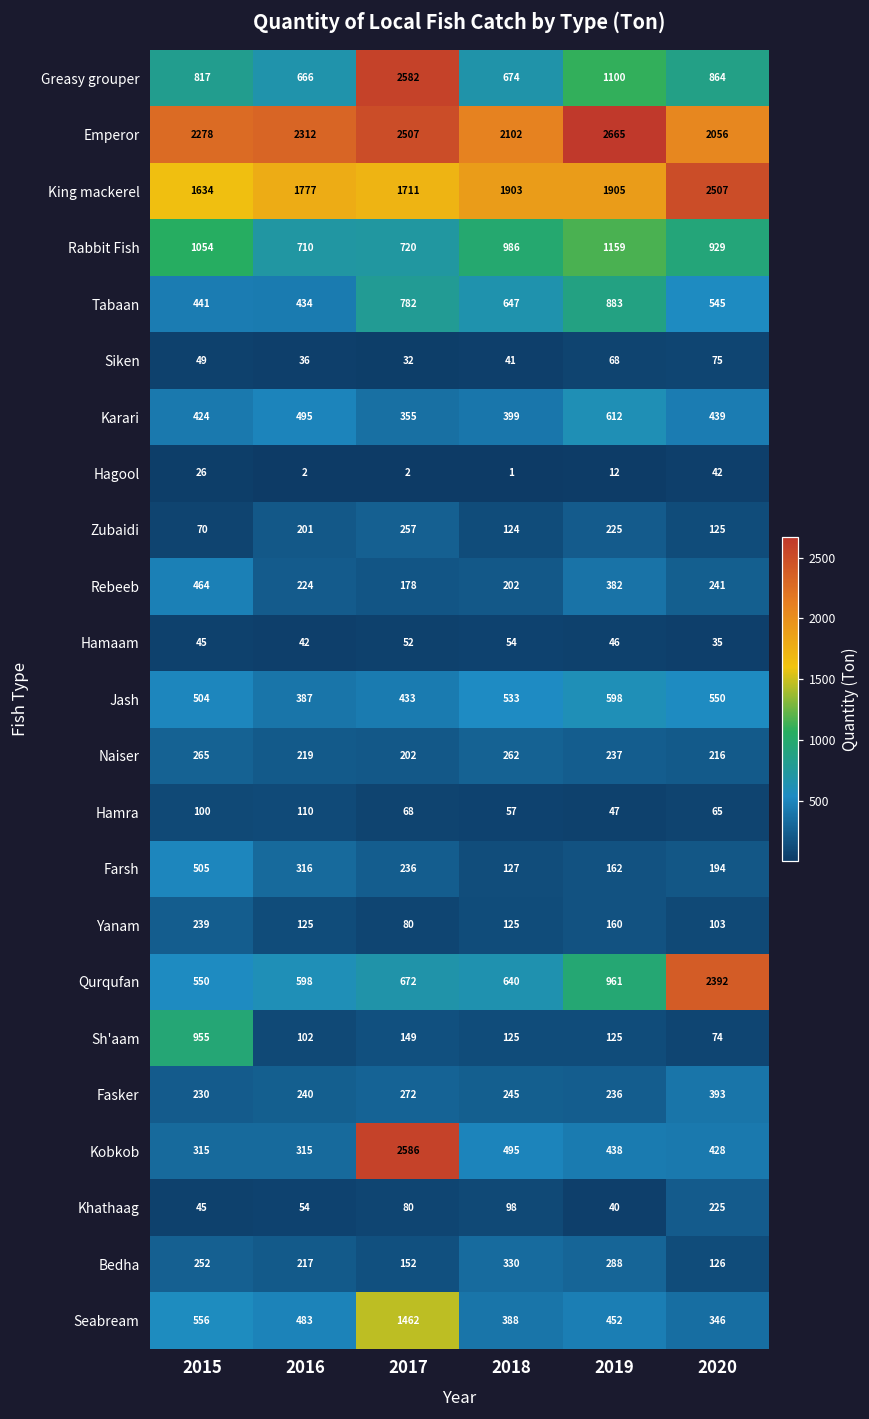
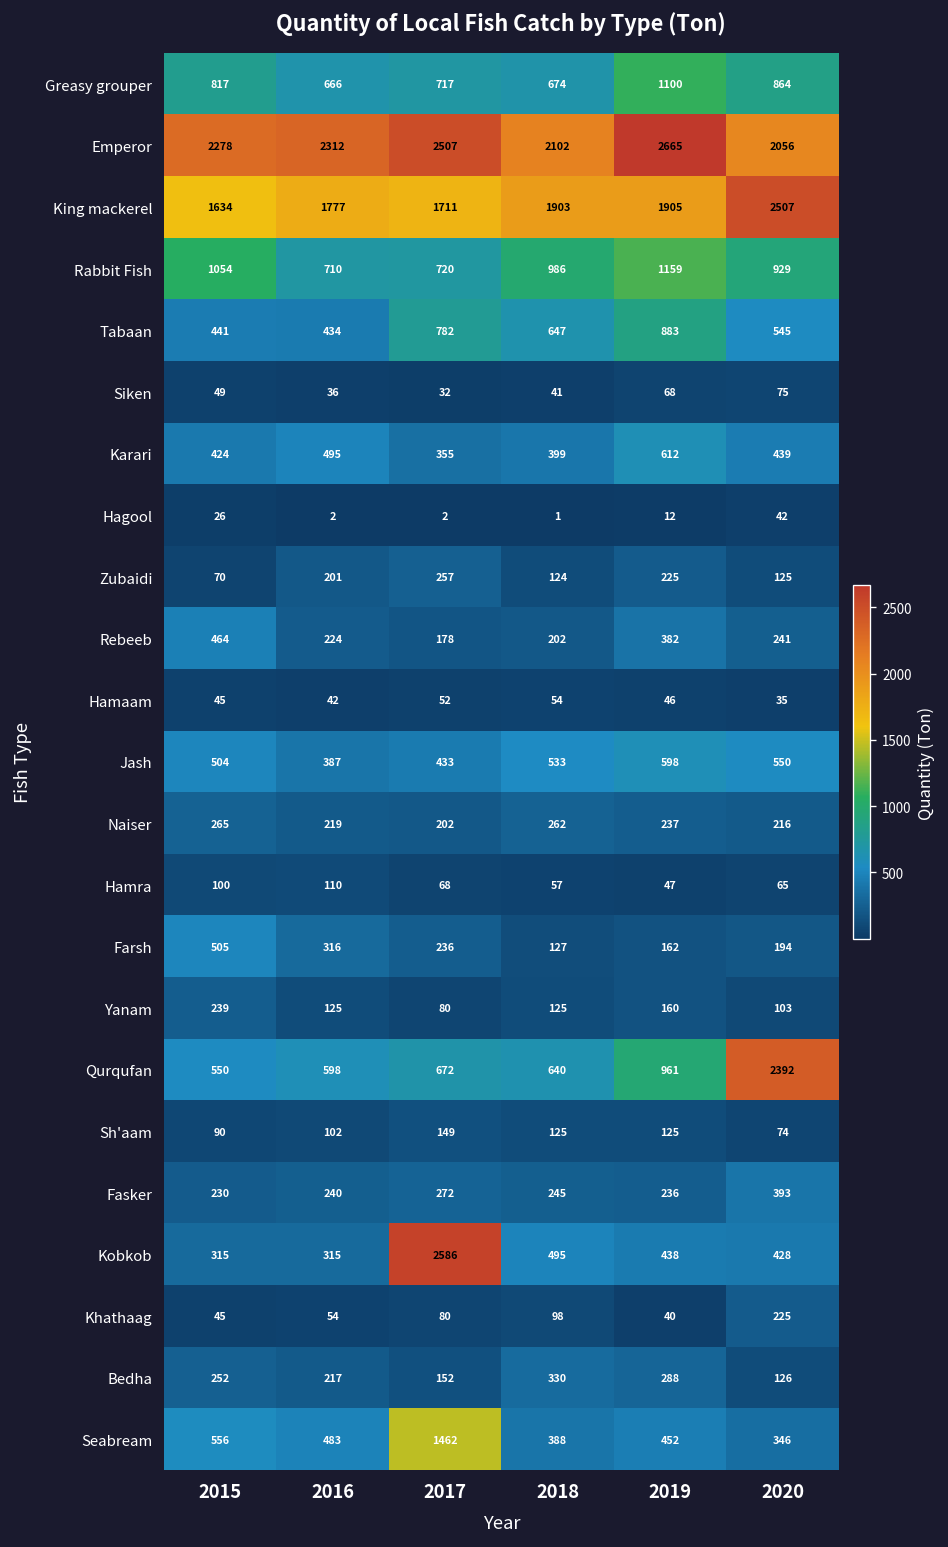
  {
    "Greasy grouper": {
      "2015": 817,
      "2016": 666,
-     "2017": 2582,
+     "2017": 717,
      "2018": 674,
      "2019": 1100,
      "2020": 864
    },
    "Emperor": {
      "2015": 2278,
      "2016": 2312,
      "2017": 2507,
      "2018": 2102,
      "2019": 2665,
      "2020": 2056
    },
    "King mackerel": {
      "2015": 1634,
      "2016": 1777,
      "2017": 1711,
      "2018": 1903,
      "2019": 1905,
      "2020": 2507
    },
    "Rabbit Fish": {
      "2015": 1054,
      "2016": 710,
      "2017": 720,
      "2018": 986,
      "2019": 1159,
      "2020": 929
    },
    "Tabaan": {
      "2015": 441,
      "2016": 434,
      "2017": 782,
      "2018": 647,
      "2019": 883,
      "2020": 545
    },
    "Siken": {
      "2015": 49,
      "2016": 36,
      "2017": 32,
      "2018": 41,
      "2019": 68,
      "2020": 75
    },
    "Karari": {
      "2015": 424,
      "2016": 495,
      "2017": 355,
      "2018": 399,
      "2019": 612,
      "2020": 439
    },
    "Hagool": {
      "2015": 26,
      "2016": 2,
      "2017": 2,
      "2018": 1,
      "2019": 12,
      "2020": 42
    },
    "Zubaidi": {
      "2015": 70,
      "2016": 201,
      "2017": 257,
      "2018": 124,
      "2019": 225,
      "2020": 125
    },
    "Rebeeb": {
      "2015": 464,
      "2016": 224,
      "2017": 178,
      "2018": 202,
      "2019": 382,
      "2020": 241
    },
    "Hamaam": {
      "2015": 45,
      "2016": 42,
      "2017": 52,
      "2018": 54,
      "2019": 46,
      "2020": 35
    },
    "Jash": {
      "2015": 504,
      "2016": 387,
      "2017": 433,
      "2018": 533,
      "2019": 598,
      "2020": 550
    },
    "Naiser": {
      "2015": 265,
      "2016": 219,
      "2017": 202,
      "2018": 262,
      "2019": 237,
      "2020": 216
    },
    "Hamra": {
      "2015": 100,
      "2016": 110,
      "2017": 68,
      "2018": 57,
      "2019": 47,
      "2020": 65
    },
    "Farsh": {
      "2015": 505,
      "2016": 316,
      "2017": 236,
      "2018": 127,
      "2019": 162,
      "2020": 194
    },
    "Yanam": {
      "2015": 239,
      "2016": 125,
      "2017": 80,
      "2018": 125,
      "2019": 160,
      "2020": 103
    },
    "Qurqufan": {
      "2015": 550,
      "2016": 598,
      "2017": 672,
      "2018": 640,
      "2019": 961,
      "2020": 2392
    },
    "Sh'aam": {
-     "2015": 955,
+     "2015": 90,
      "2016": 102,
      "2017": 149,
      "2018": 125,
      "2019": 125,
      "2020": 74
    },
    "Fasker": {
      "2015": 230,
      "2016": 240,
      "2017": 272,
      "2018": 245,
      "2019": 236,
      "2020": 393
    },
    "Kobkob": {
      "2015": 315,
      "2016": 315,
      "2017": 2586,
      "2018": 495,
      "2019": 438,
      "2020": 428
    },
    "Khathaag": {
      "2015": 45,
      "2016": 54,
      "2017": 80,
      "2018": 98,
      "2019": 40,
      "2020": 225
    },
    "Bedha": {
      "2015": 252,
      "2016": 217,
      "2017": 152,
      "2018": 330,
      "2019": 288,
      "2020": 126
    },
    "Seabream": {
      "2015": 556,
      "2016": 483,
      "2017": 1462,
      "2018": 388,
      "2019": 452,
      "2020": 346
    }
  }
